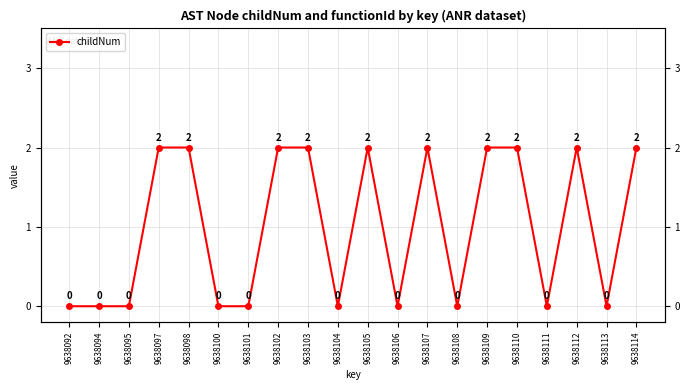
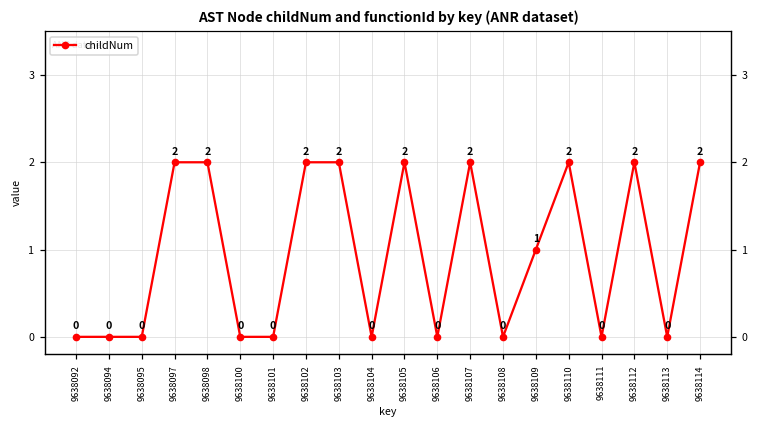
  {
    "9638092": 0,
    "9638094": 0,
    "9638095": 0,
    "9638097": 2,
    "9638098": 2,
    "9638100": 0,
    "9638101": 0,
    "9638102": 2,
    "9638103": 2,
    "9638104": 0,
    "9638105": 2,
    "9638106": 0,
    "9638107": 2,
    "9638108": 0,
-   "9638109": 2,
+   "9638109": 1,
    "9638110": 2,
    "9638111": 0,
    "9638112": 2,
    "9638113": 0,
    "9638114": 2
  }
